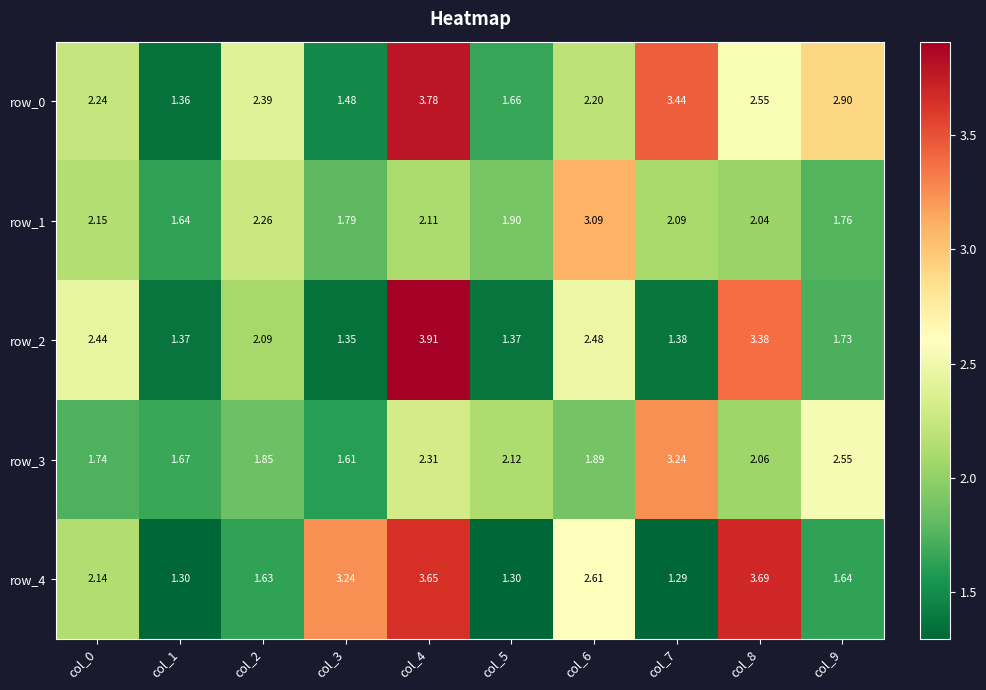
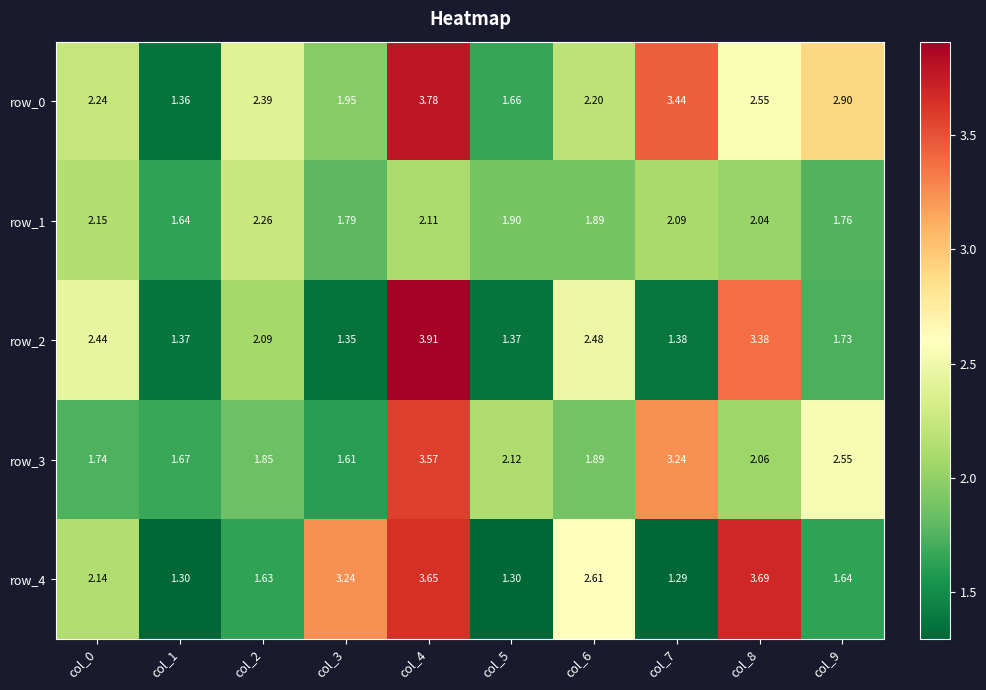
  {
    "row_0": {
      "col_0": 2.24,
      "col_1": 1.36,
      "col_2": 2.39,
-     "col_3": 1.48,
+     "col_3": 1.95,
      "col_4": 3.78,
      "col_5": 1.66,
      "col_6": 2.20,
      "col_7": 3.44,
      "col_8": 2.55,
      "col_9": 2.90
    },
    "row_1": {
      "col_0": 2.15,
      "col_1": 1.64,
      "col_2": 2.26,
      "col_3": 1.79,
      "col_4": 2.11,
      "col_5": 1.90,
-     "col_6": 3.09,
+     "col_6": 1.89,
      "col_7": 2.09,
      "col_8": 2.04,
      "col_9": 1.76
    },
    "row_2": {
      "col_0": 2.44,
      "col_1": 1.37,
      "col_2": 2.09,
      "col_3": 1.35,
      "col_4": 3.91,
      "col_5": 1.37,
      "col_6": 2.48,
      "col_7": 1.38,
      "col_8": 3.38,
      "col_9": 1.73
    },
    "row_3": {
      "col_0": 1.74,
      "col_1": 1.67,
      "col_2": 1.85,
      "col_3": 1.61,
-     "col_4": 2.31,
+     "col_4": 3.57,
      "col_5": 2.12,
      "col_6": 1.89,
      "col_7": 3.24,
      "col_8": 2.06,
      "col_9": 2.55
    },
    "row_4": {
      "col_0": 2.14,
      "col_1": 1.30,
      "col_2": 1.63,
      "col_3": 3.24,
      "col_4": 3.65,
      "col_5": 1.30,
      "col_6": 2.61,
      "col_7": 1.29,
      "col_8": 3.69,
      "col_9": 1.64
    }
  }
